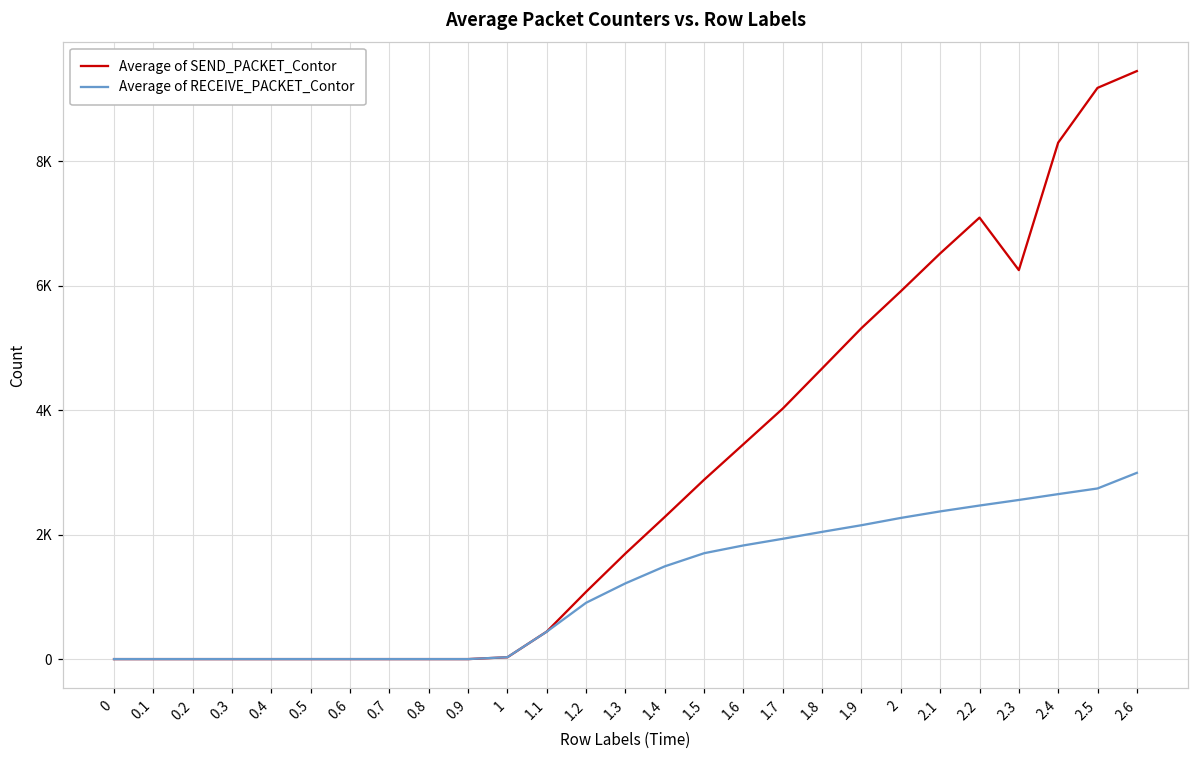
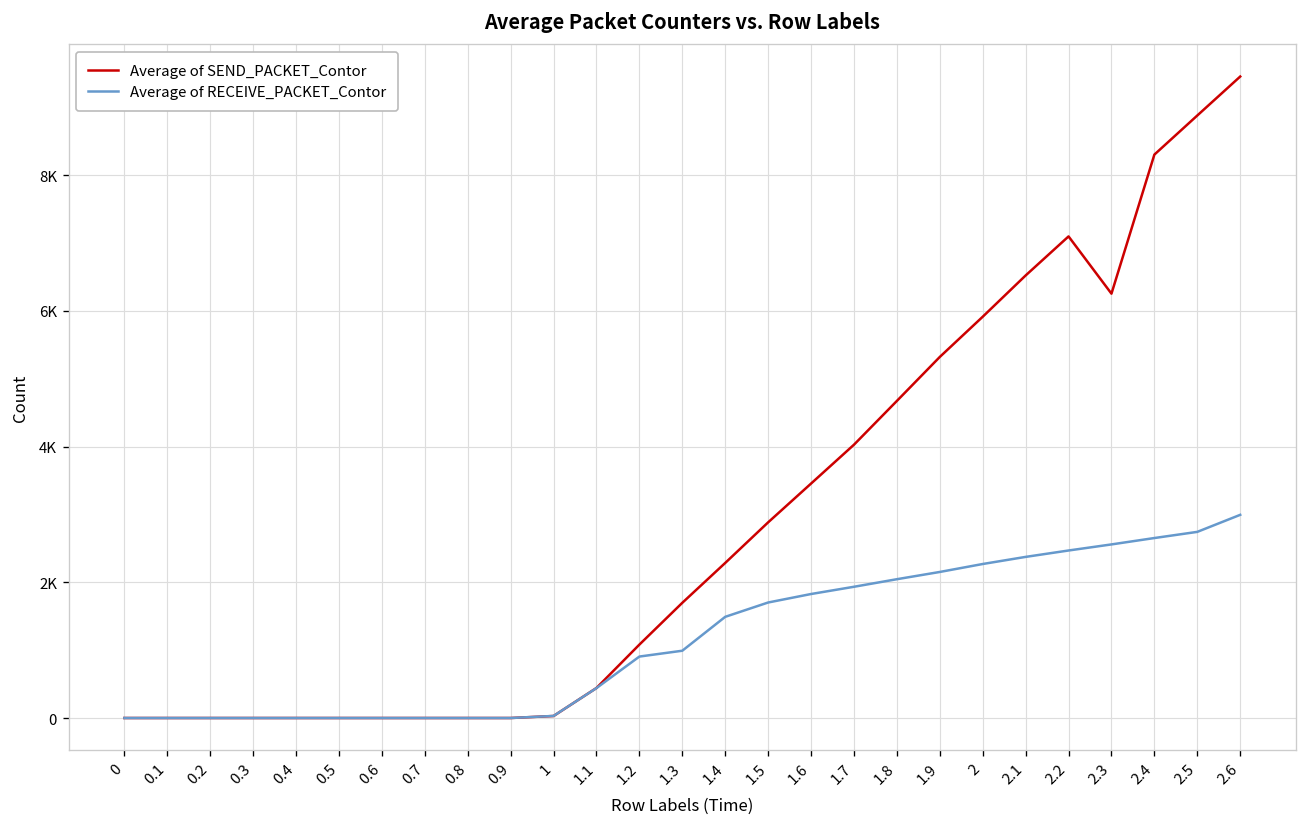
  {
    "Average of SEND_PACKET_Contor": {
      "1.2": 1100,
      "1.3": 1700,
      "1.4": 2300,
      "1.5": 2900,
      "1.6": 3500,
      "1.7": 4000,
      "1.8": 4700,
      "1.9": 5300,
      "2": 5900,
      "2.1": 6500,
      "2.2": 7100,
      "2.3": 6300,
      "2.4": 8300,
-     "2.5": 9200,
+     "2.5": 8900,
      "2.6": 9500
    },
    "Average of RECEIVE_PACKET_Contor": {
      "1.2": 900,
-     "1.3": 1200,
+     "1.3": 1000,
      "1.4": 1500,
      "1.5": 1700,
      "1.6": 1800,
      "1.7": 1900,
      "1.8": 2000,
      "1.9": 2200,
      "2": 2300,
      "2.1": 2400,
      "2.2": 2500,
      "2.3": 2600,
      "2.4": 2700,
      "2.5": 2700,
      "2.6": 3000
    }
  }
